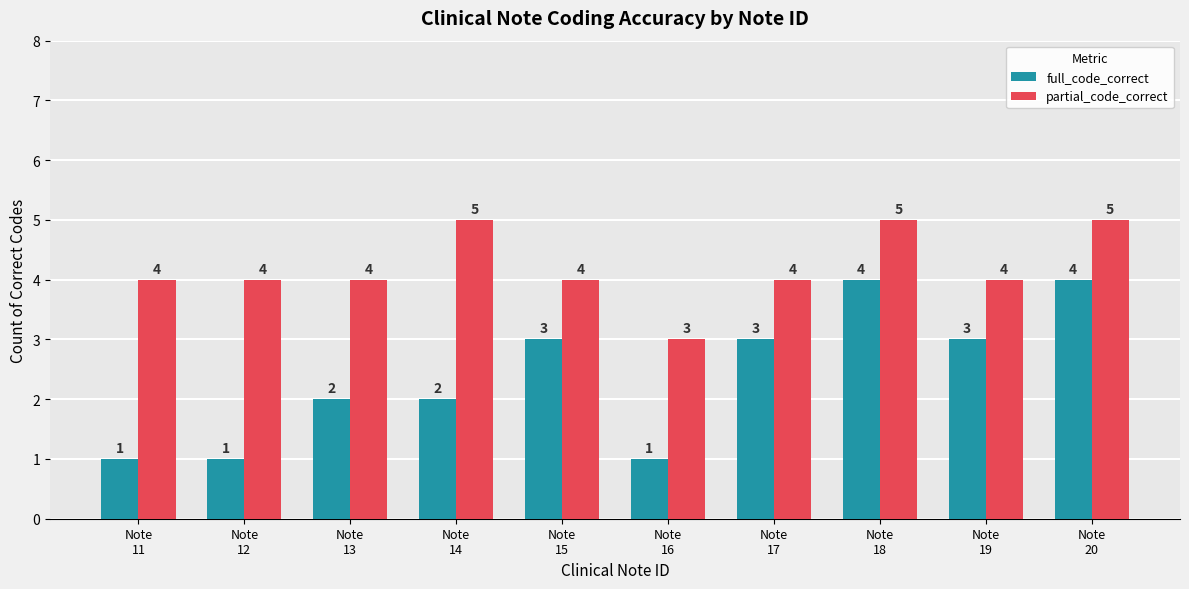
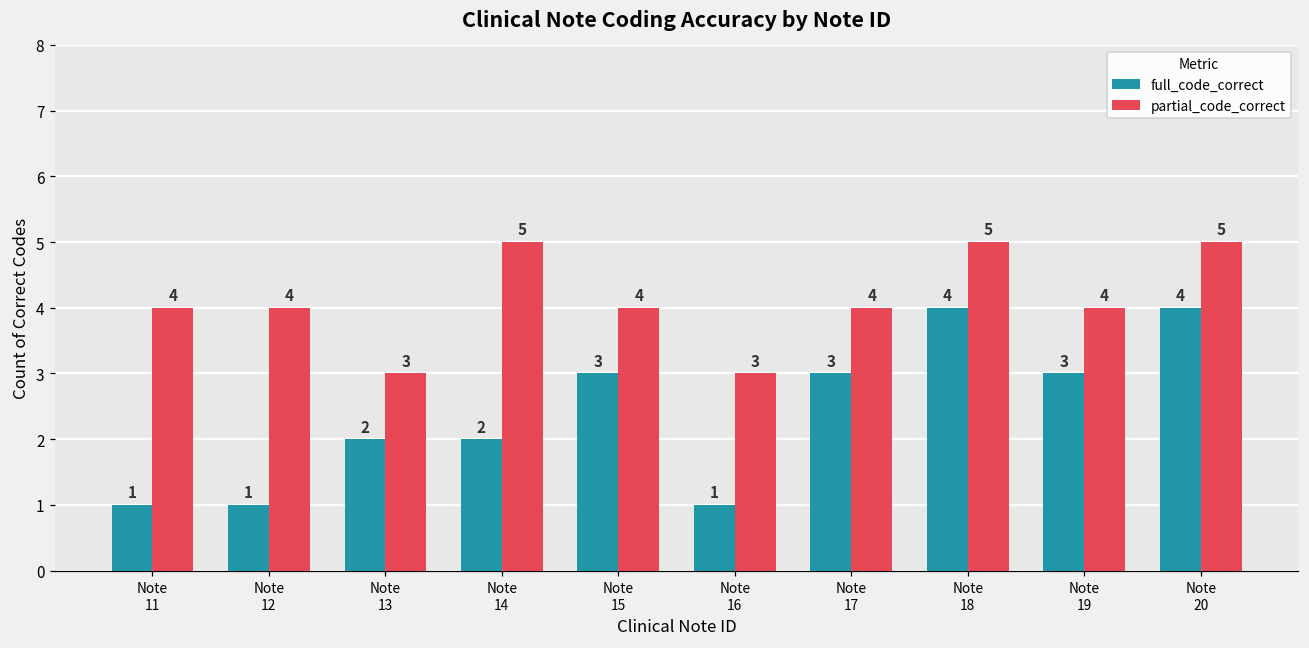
  {
    "full_code_correct": {
      "Note 11": 1,
      "Note 12": 1,
      "Note 13": 2,
      "Note 14": 2,
      "Note 15": 3,
      "Note 16": 1,
      "Note 17": 3,
      "Note 18": 4,
      "Note 19": 3,
      "Note 20": 4
    },
    "partial_code_correct": {
      "Note 11": 4,
      "Note 12": 4,
-     "Note 13": 4,
+     "Note 13": 3,
      "Note 14": 5,
      "Note 15": 4,
      "Note 16": 3,
      "Note 17": 4,
      "Note 18": 5,
      "Note 19": 4,
      "Note 20": 5
    }
  }
